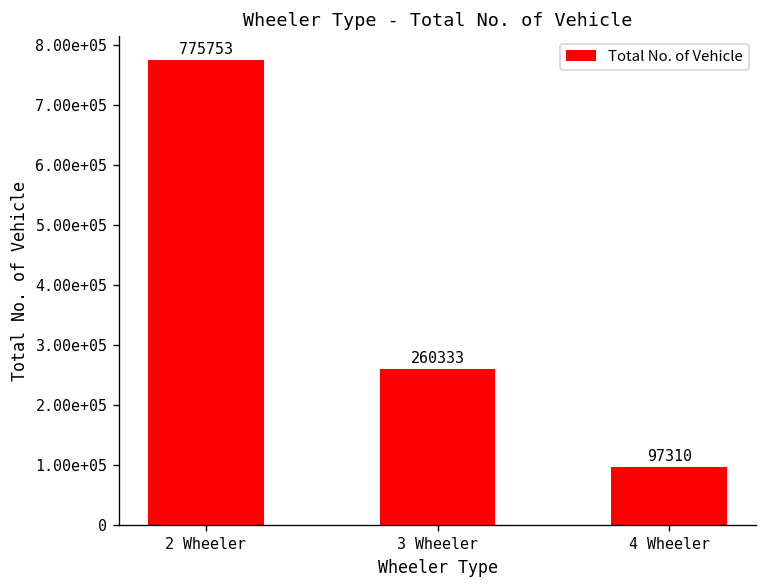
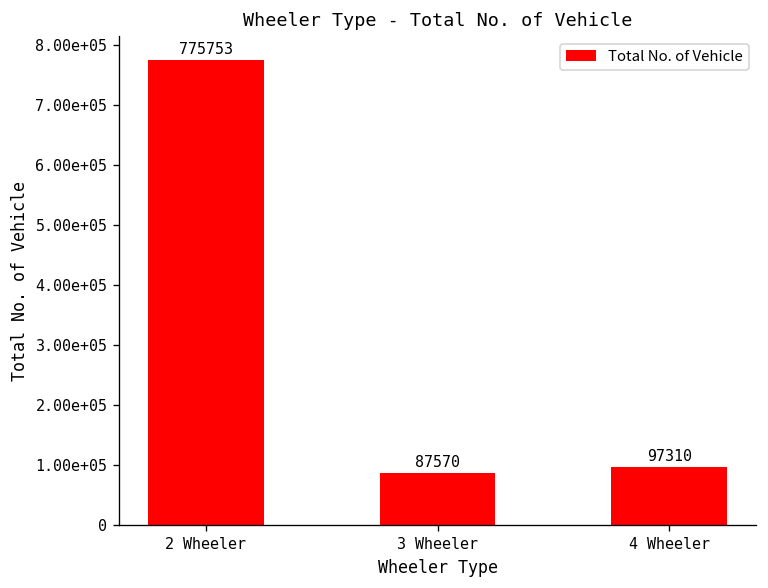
  {
    "2 Wheeler": 775753,
-   "3 Wheeler": 260333,
+   "3 Wheeler": 87570,
    "4 Wheeler": 97310
  }
